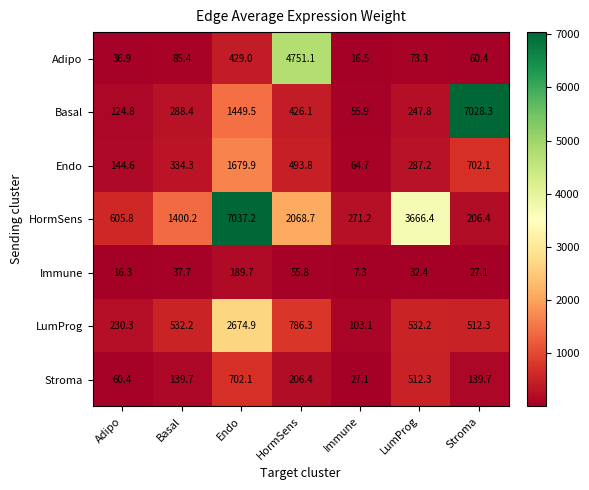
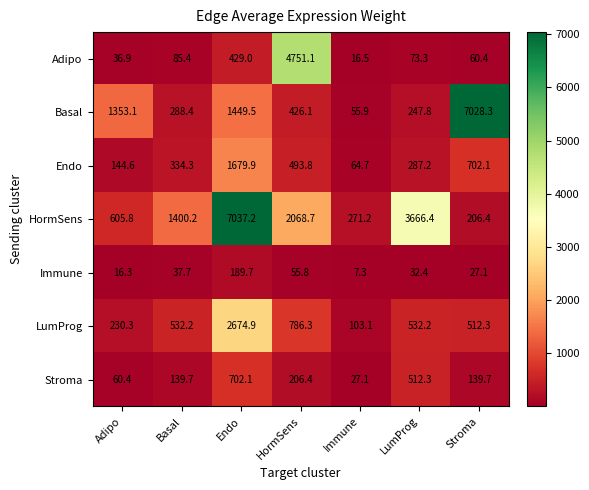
  {
    "Adipo": {
      "Adipo": 36.9,
      "Basal": 85.4,
      "Endo": 429.0,
      "HormSens": 4751.1,
      "Immune": 16.5,
      "LumProg": 73.3,
      "Stroma": 60.4
    },
    "Basal": {
-     "Adipo": 124.8,
+     "Adipo": 1353.1,
      "Basal": 288.4,
      "Endo": 1449.5,
      "HormSens": 426.1,
      "Immune": 55.9,
      "LumProg": 247.8,
      "Stroma": 7028.3
    },
    "Endo": {
      "Adipo": 144.6,
      "Basal": 334.3,
      "Endo": 1679.9,
      "HormSens": 493.8,
      "Immune": 64.7,
      "LumProg": 287.2,
      "Stroma": 702.1
    },
    "HormSens": {
      "Adipo": 605.8,
      "Basal": 1400.2,
      "Endo": 7037.2,
      "HormSens": 2068.7,
      "Immune": 271.2,
      "LumProg": 3666.4,
      "Stroma": 206.4
    },
    "Immune": {
      "Adipo": 16.3,
      "Basal": 37.7,
      "Endo": 189.7,
      "HormSens": 55.8,
      "Immune": 7.3,
      "LumProg": 32.4,
      "Stroma": 27.1
    },
    "LumProg": {
      "Adipo": 230.3,
      "Basal": 532.2,
      "Endo": 2674.9,
      "HormSens": 786.3,
      "Immune": 103.1,
      "LumProg": 532.2,
      "Stroma": 512.3
    },
    "Stroma": {
      "Adipo": 60.4,
      "Basal": 139.7,
      "Endo": 702.1,
      "HormSens": 206.4,
      "Immune": 27.1,
      "LumProg": 512.3,
      "Stroma": 139.7
    }
  }
